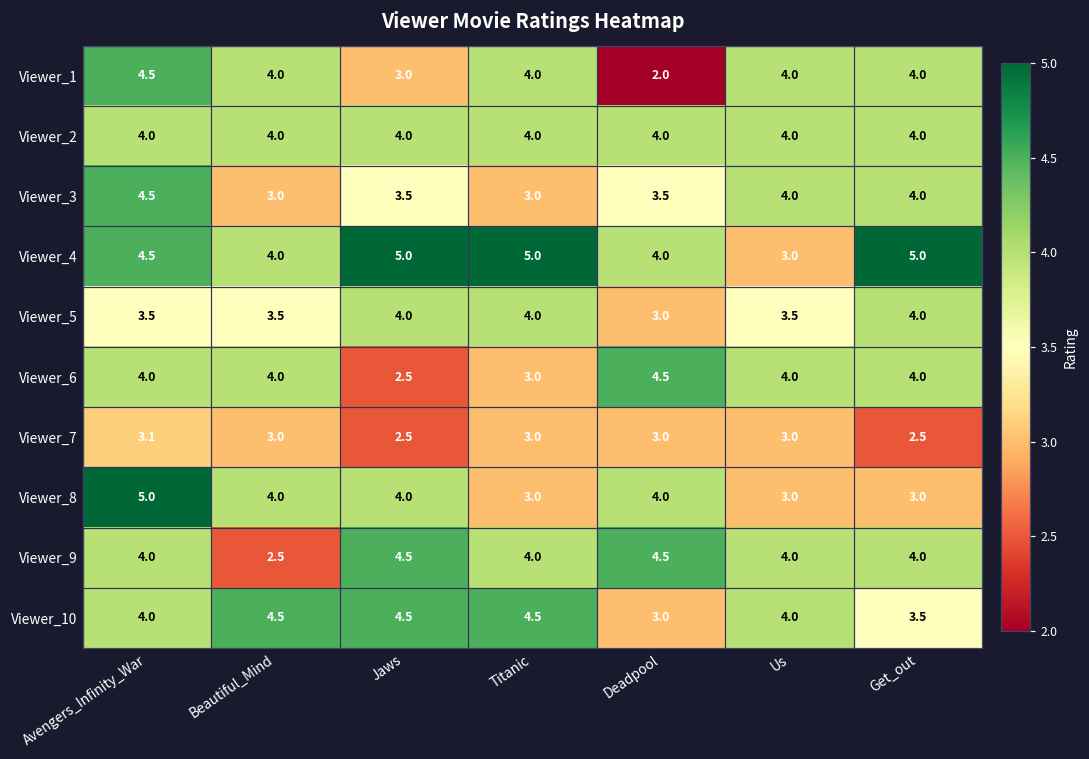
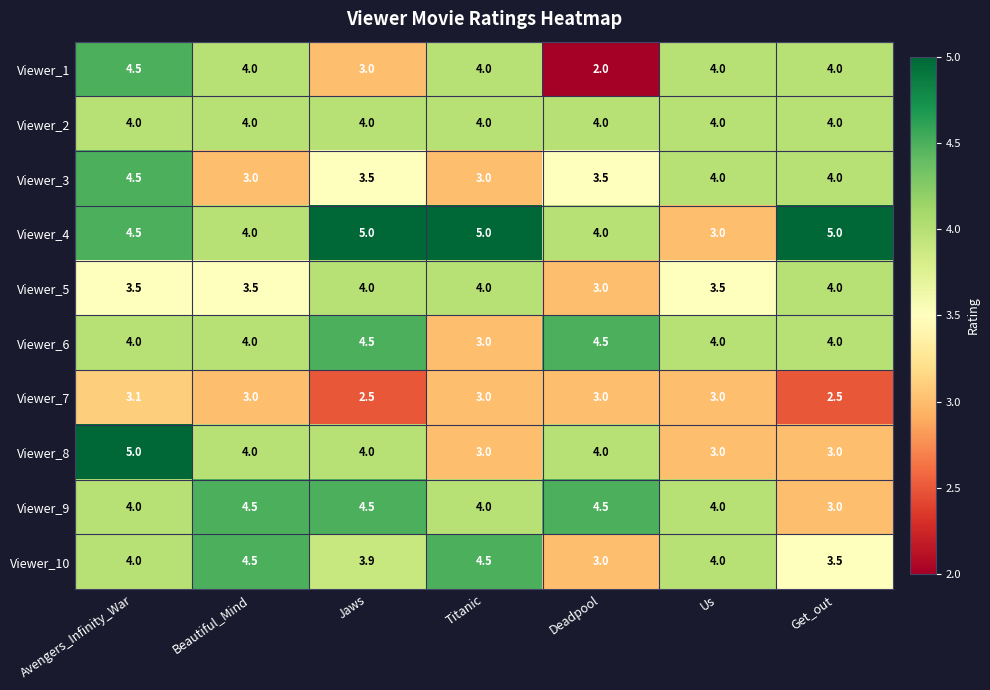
  {
    "Viewer_1": {
      "Avengers_Infinity_War": 4.5,
      "Beautiful_Mind": 4.0,
      "Jaws": 3.0,
      "Titanic": 4.0,
      "Deadpool": 2.0,
      "Us": 4.0,
      "Get_out": 4.0
    },
    "Viewer_2": {
      "Avengers_Infinity_War": 4.0,
      "Beautiful_Mind": 4.0,
      "Jaws": 4.0,
      "Titanic": 4.0,
      "Deadpool": 4.0,
      "Us": 4.0,
      "Get_out": 4.0
    },
    "Viewer_3": {
      "Avengers_Infinity_War": 4.5,
      "Beautiful_Mind": 3.0,
      "Jaws": 3.5,
      "Titanic": 3.0,
      "Deadpool": 3.5,
      "Us": 4.0,
      "Get_out": 4.0
    },
    "Viewer_4": {
      "Avengers_Infinity_War": 4.5,
      "Beautiful_Mind": 4.0,
      "Jaws": 5.0,
      "Titanic": 5.0,
      "Deadpool": 4.0,
      "Us": 3.0,
      "Get_out": 5.0
    },
    "Viewer_5": {
      "Avengers_Infinity_War": 3.5,
      "Beautiful_Mind": 3.5,
      "Jaws": 4.0,
      "Titanic": 4.0,
      "Deadpool": 3.0,
      "Us": 3.5,
      "Get_out": 4.0
    },
    "Viewer_6": {
      "Avengers_Infinity_War": 4.0,
      "Beautiful_Mind": 4.0,
-     "Jaws": 2.5,
+     "Jaws": 4.5,
      "Titanic": 3.0,
      "Deadpool": 4.5,
      "Us": 4.0,
      "Get_out": 4.0
    },
    "Viewer_7": {
      "Avengers_Infinity_War": 3.1,
      "Beautiful_Mind": 3.0,
      "Jaws": 2.5,
      "Titanic": 3.0,
      "Deadpool": 3.0,
      "Us": 3.0,
      "Get_out": 2.5
    },
    "Viewer_8": {
      "Avengers_Infinity_War": 5.0,
      "Beautiful_Mind": 4.0,
      "Jaws": 4.0,
      "Titanic": 3.0,
      "Deadpool": 4.0,
      "Us": 3.0,
      "Get_out": 3.0
    },
    "Viewer_9": {
      "Avengers_Infinity_War": 4.0,
-     "Beautiful_Mind": 2.5,
+     "Beautiful_Mind": 4.5,
      "Jaws": 4.5,
      "Titanic": 4.0,
      "Deadpool": 4.5,
      "Us": 4.0,
-     "Get_out": 4.0
+     "Get_out": 3.0
    },
    "Viewer_10": {
      "Avengers_Infinity_War": 4.0,
      "Beautiful_Mind": 4.5,
-     "Jaws": 4.5,
+     "Jaws": 3.9,
      "Titanic": 4.5,
      "Deadpool": 3.0,
      "Us": 4.0,
      "Get_out": 3.5
    }
  }
